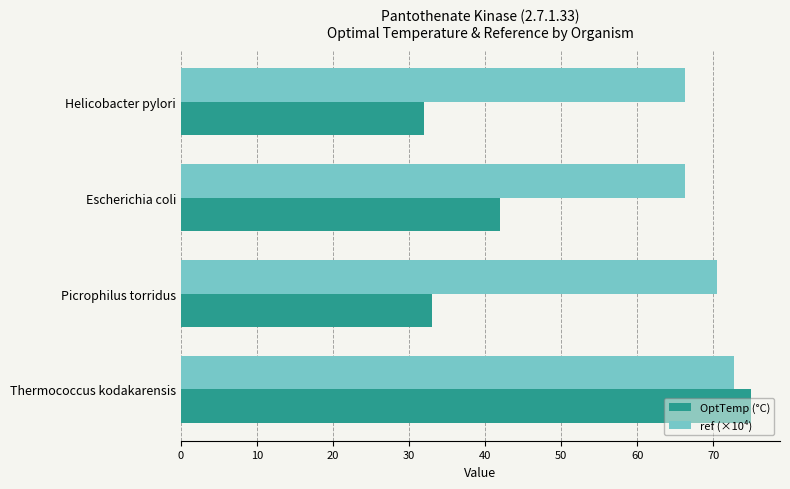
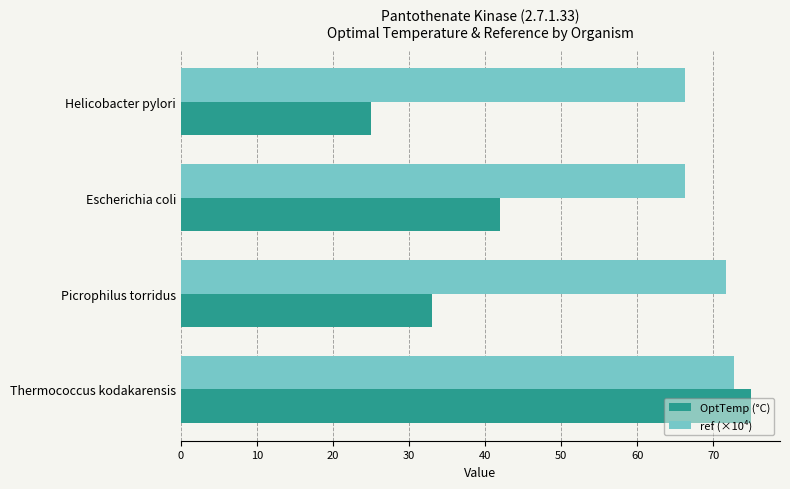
  {
    "OptTemp (°C)": {
-     "Helicobacter pylori": 32,
+     "Helicobacter pylori": 25,
      "Escherichia coli": 42,
      "Picrophilus torridus": 33
    },
    "ref (×10⁴)": {
      "Helicobacter pylori": 66,
      "Escherichia coli": 66,
-     "Picrophilus torridus": 70,
+     "Picrophilus torridus": 72,
      "Thermococcus kodakarensis": 73
    }
  }
